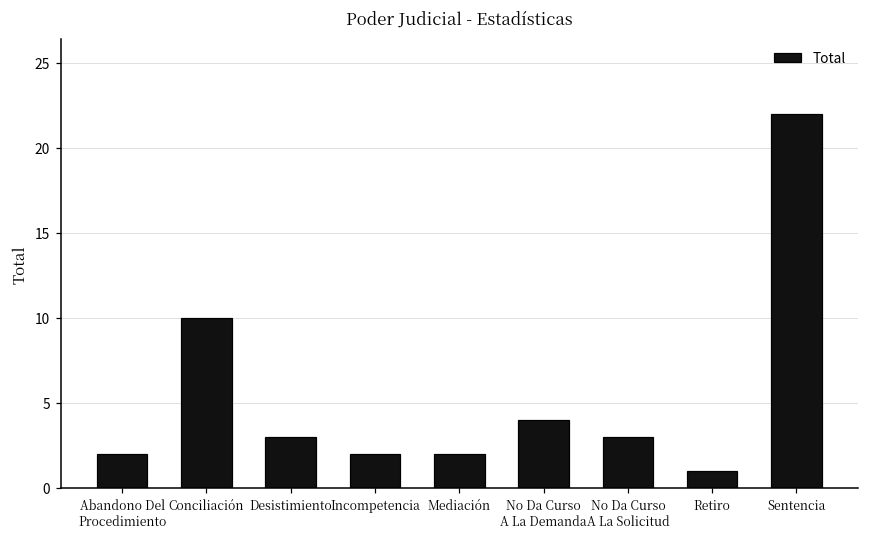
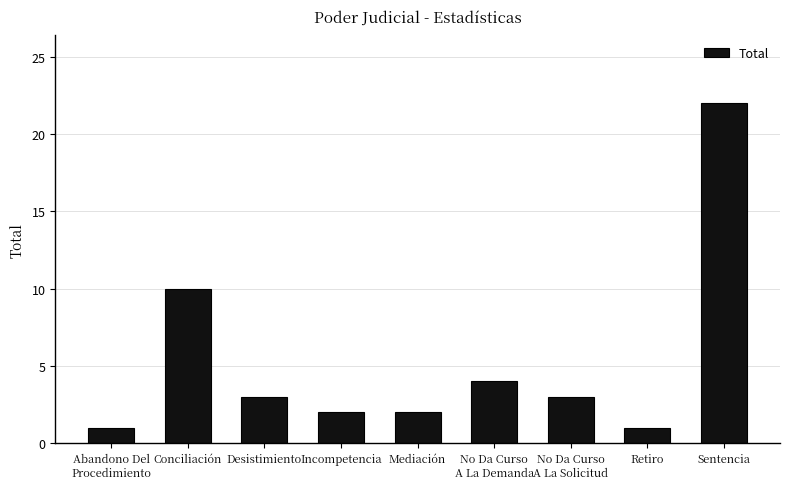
  {
-   "Abandono Del Procedimiento": 2,
+   "Abandono Del Procedimiento": 1,
    "Conciliación": 10,
    "Desistimiento": 3,
    "Incompetencia": 2,
    "Mediación": 2,
    "No Da Curso A La Demanda": 4,
    "No Da Curso A La Solicitud": 3,
    "Retiro": 1,
    "Sentencia": 22
  }
